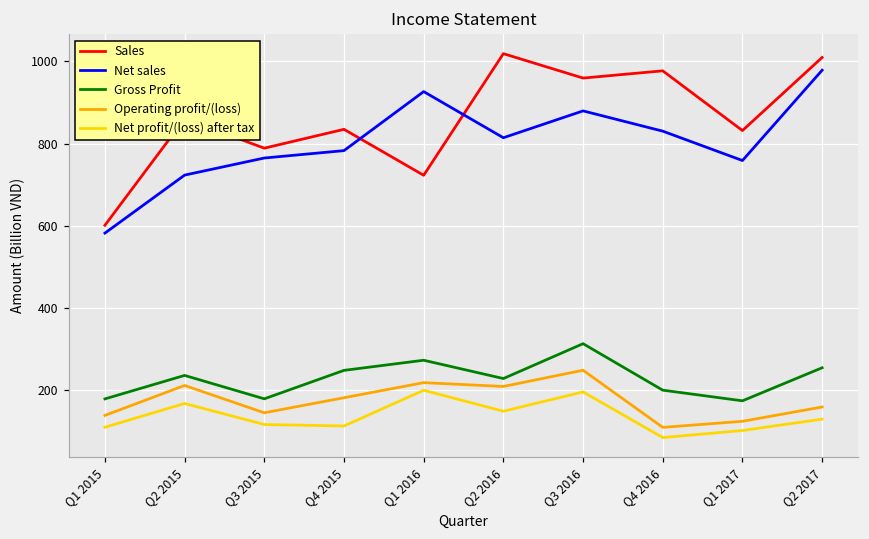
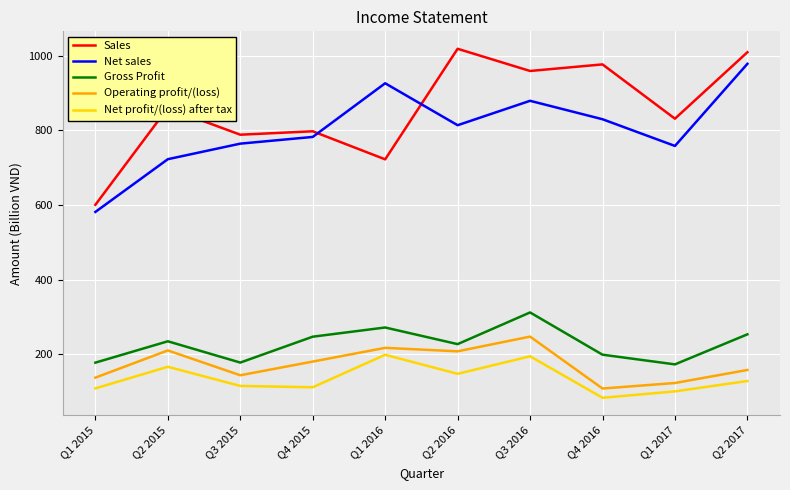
  {
    "Sales": {
      "Q1 2015": 600,
      "Q3 2015": 790,
-     "Q4 2015": 830,
+     "Q4 2015": 800,
      "Q1 2016": 720,
      "Q2 2016": 1020,
      "Q3 2016": 960,
      "Q4 2016": 980,
      "Q1 2017": 830,
      "Q2 2017": 1010
    },
    "Net sales": {
      "Q1 2015": 580,
      "Q2 2015": 720,
      "Q3 2015": 760,
      "Q4 2015": 780,
      "Q1 2016": 930,
      "Q2 2016": 810,
      "Q3 2016": 880,
      "Q4 2016": 830,
      "Q1 2017": 760,
      "Q2 2017": 980
    },
    "Gross Profit": {
      "Q1 2015": 180,
      "Q2 2015": 230,
      "Q3 2015": 180,
      "Q4 2015": 250,
      "Q1 2016": 270,
      "Q2 2016": 230,
      "Q3 2016": 310,
      "Q4 2016": 200,
      "Q1 2017": 170,
      "Q2 2017": 250
    }
  }
